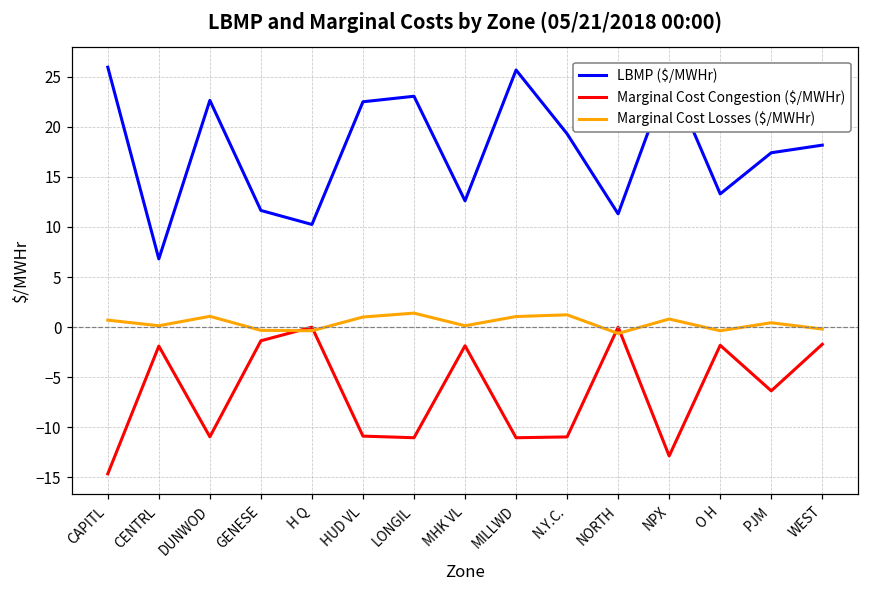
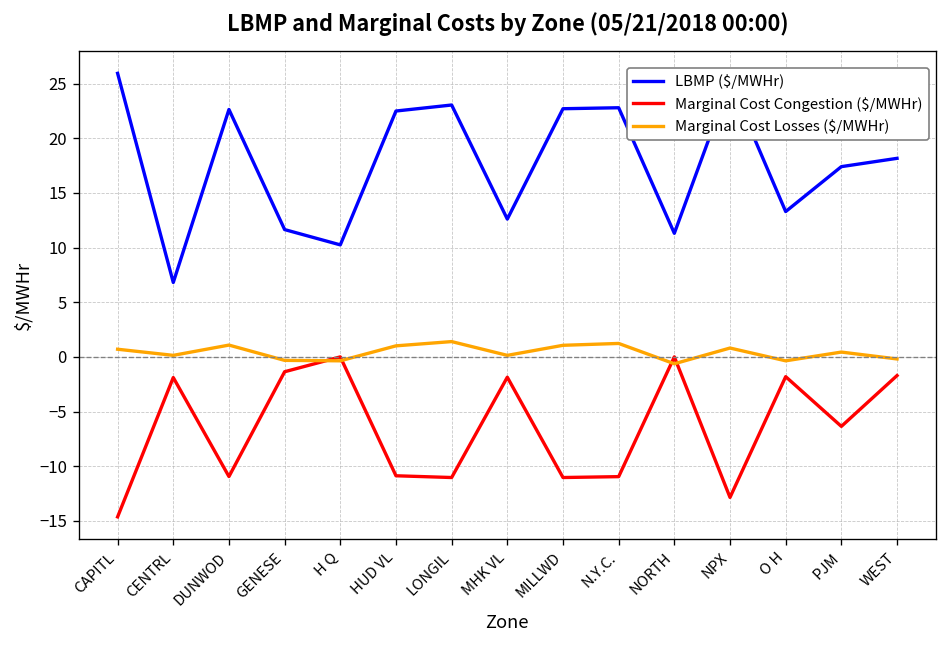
  {
    "LBMP ($/MWHr)": {
      "CAPITL": 26,
      "CENTRL": 7,
      "DUNWOD": 23,
      "GENESE": 12,
      "H Q": 10,
      "HUD VL": 23,
      "LONGIL": 23,
      "MHK VL": 13,
-     "MILLWD": 26,
-     "N.Y.C.": 19,
+     "MILLWD": 23,
+     "N.Y.C.": 23,
      "NORTH": 11,
      "O H": 13,
      "PJM": 17,
      "WEST": 18
    },
    "Marginal Cost Congestion ($/MWHr)": {
      "CAPITL": -15,
      "CENTRL": -2,
      "DUNWOD": -11,
      "GENESE": -1,
      "H Q": 0,
      "HUD VL": -11,
      "LONGIL": -11,
      "MHK VL": -2,
      "MILLWD": -11,
      "N.Y.C.": -11,
      "NORTH": 0,
      "NPX": -13,
      "O H": -2,
      "PJM": -6,
      "WEST": -2
    },
    "Marginal Cost Losses ($/MWHr)": {
      "CAPITL": 1,
      "CENTRL": 0,
      "DUNWOD": 1,
      "GENESE": 0,
      "H Q": 0,
      "HUD VL": 1,
      "LONGIL": 1,
      "MHK VL": 0,
      "MILLWD": 1,
      "N.Y.C.": 1,
      "NORTH": -1,
      "NPX": 1,
      "O H": 0,
      "PJM": 0,
      "WEST": 0
    }
  }
